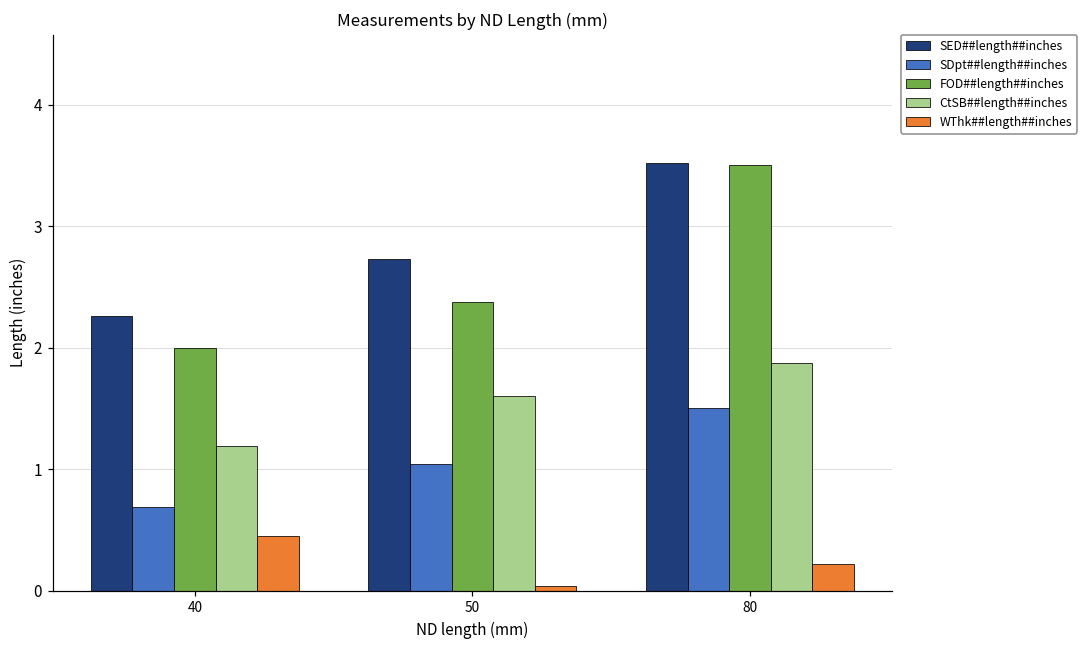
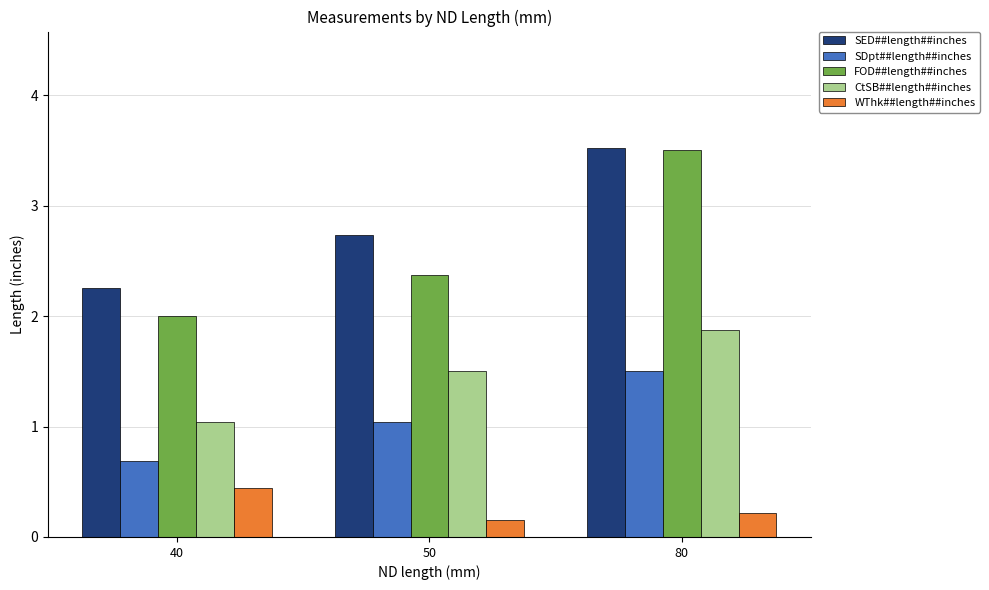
  {
    "SED##length##inches": {
      "40": 2.26,
      "50": 2.73,
      "80": 3.52
    },
    "SDpt##length##inches": {
      "40": 0.69,
      "50": 1.04,
      "80": 1.50
    },
    "FOD##length##inches": {
      "40": 2.00,
      "50": 2.38,
      "80": 3.50
    },
    "CtSB##length##inches": {
-     "40": 1.19,
-     "50": 1.6,
+     "40": 1.04,
+     "50": 1.5,
      "80": 1.88
    },
    "WThk##length##inches": {
      "40": 0.45,
-     "50": 0.04,
+     "50": 0.16,
      "80": 0.22
    }
  }
